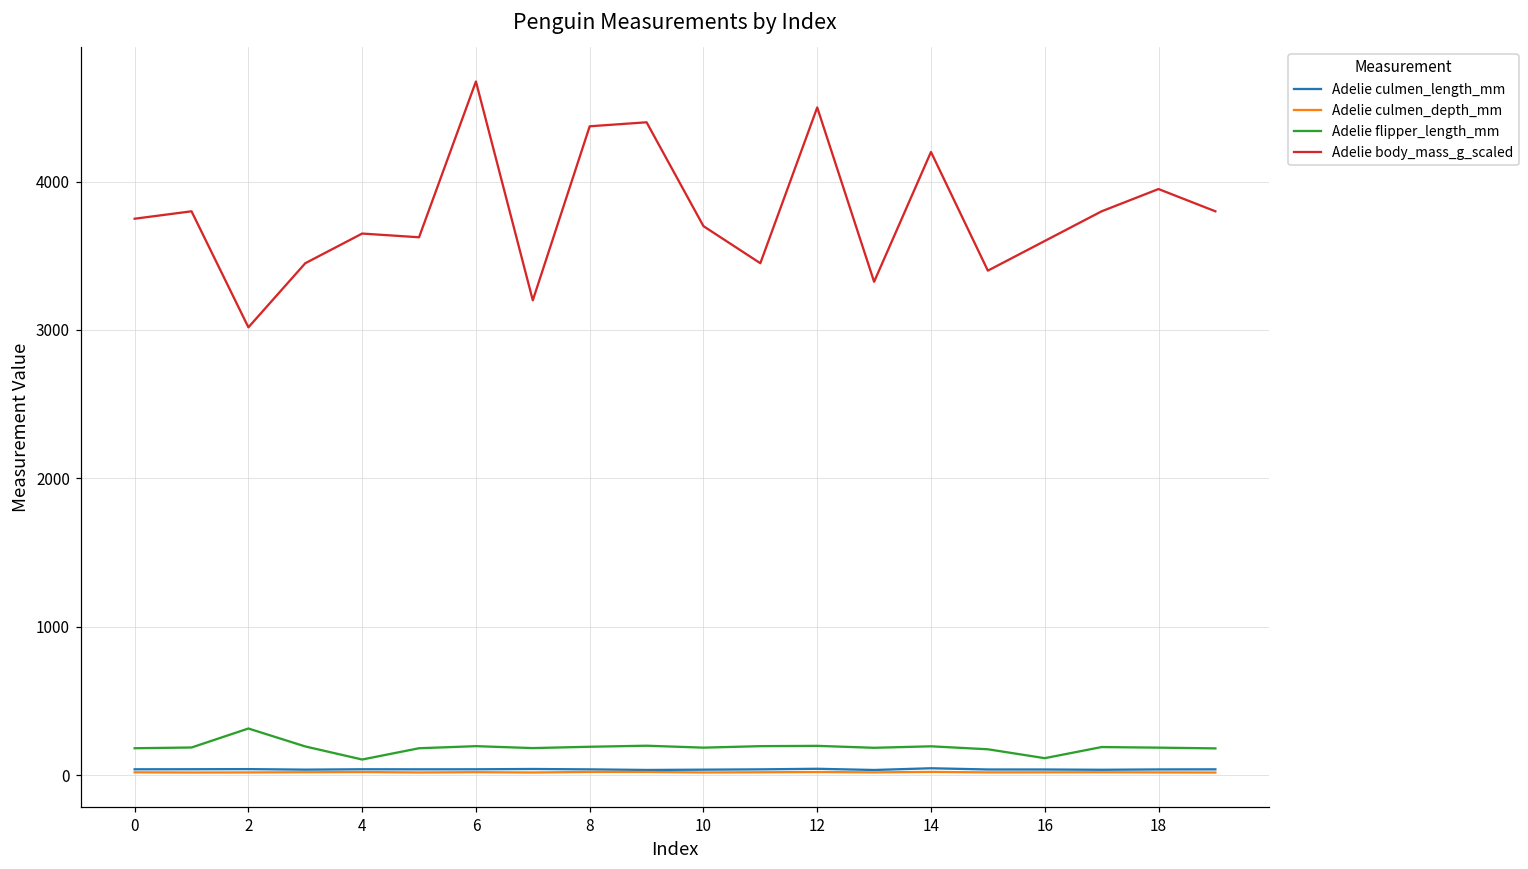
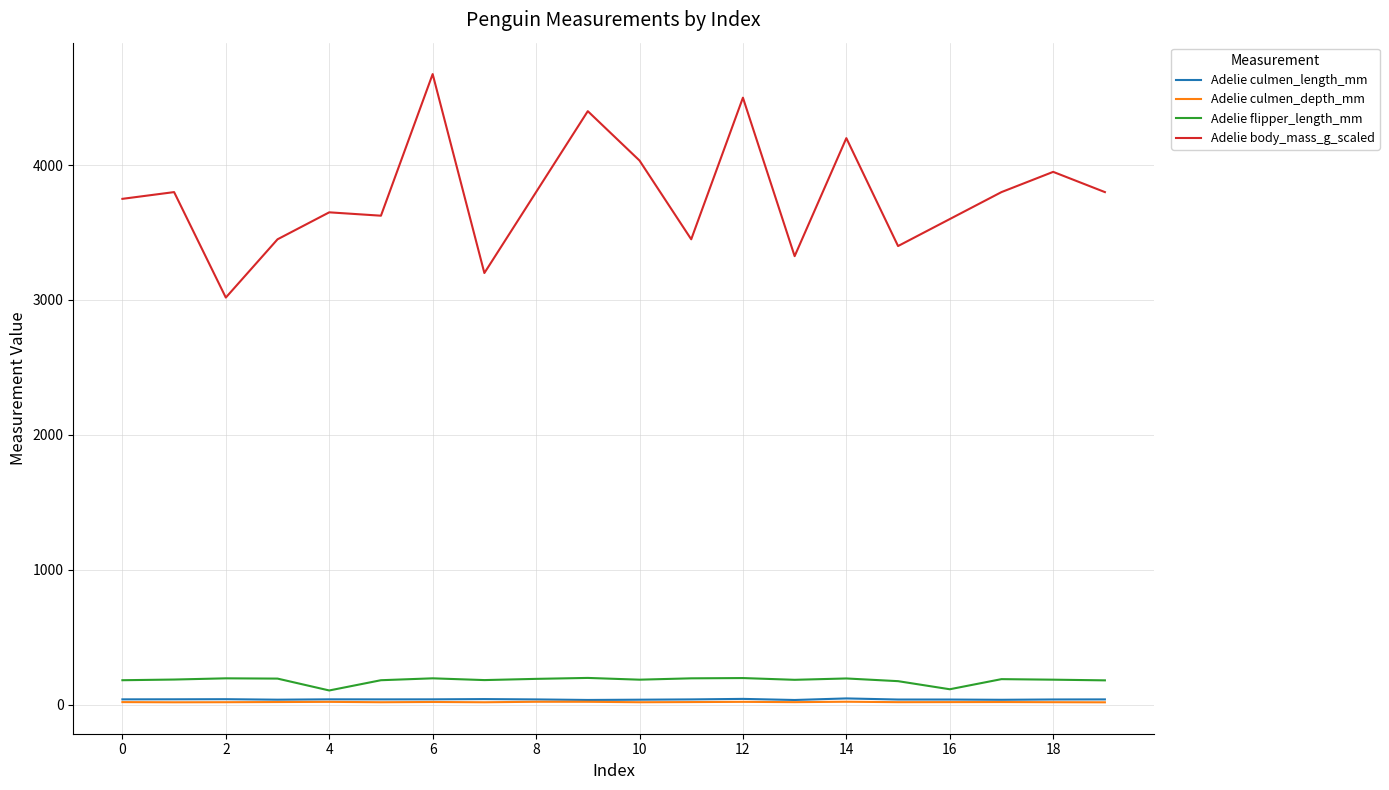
  {
    "Adelie culmen_length_mm": {
      "0": 40,
      "2": 40,
      "4": 40,
      "6": 40,
      "12": 40,
      "14": 50,
      "16": 40,
      "18": 40
    },
    "Adelie culmen_depth_mm": {
      "0": 20,
      "2": 20,
      "4": 20,
      "6": 20,
      "12": 20,
      "14": 20,
      "16": 20,
      "18": 20
    },
    "Adelie flipper_length_mm": {
      "0": 180,
-     "2": 310,
+     "2": 200,
      "4": 110,
      "6": 200,
      "8": 190,
      "10": 190,
      "12": 200,
      "14": 190,
      "16": 110,
      "18": 190
    },
    "Adelie body_mass_g_scaled": {
      "0": 3750,
      "2": 3020,
      "4": 3650,
      "6": 4680,
-     "8": 4370,
-     "10": 3700,
+     "8": 3800,
+     "10": 4030,
      "12": 4500,
      "14": 4200,
      "16": 3600,
      "18": 3950
    }
  }
